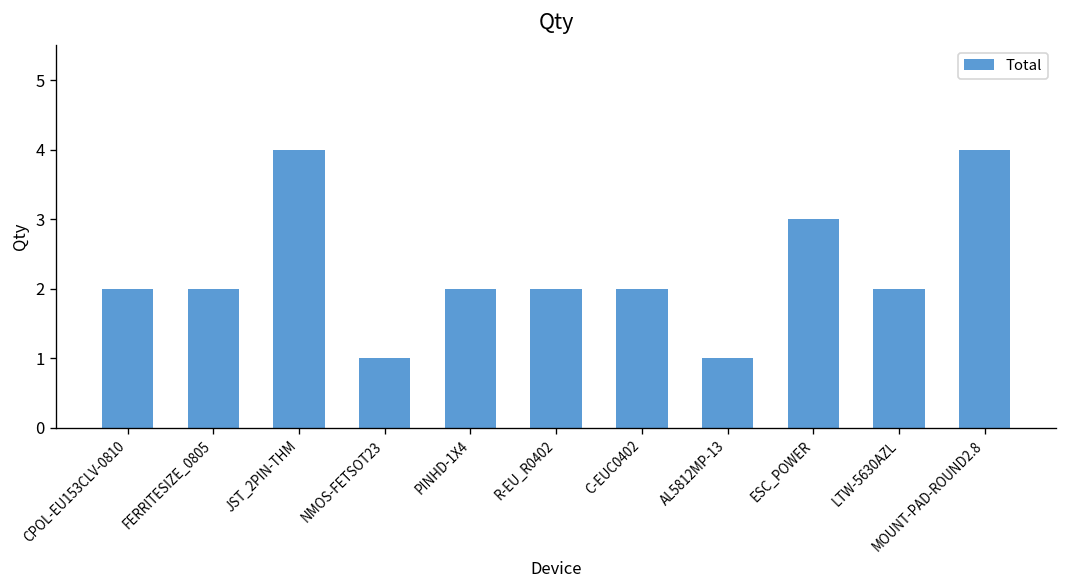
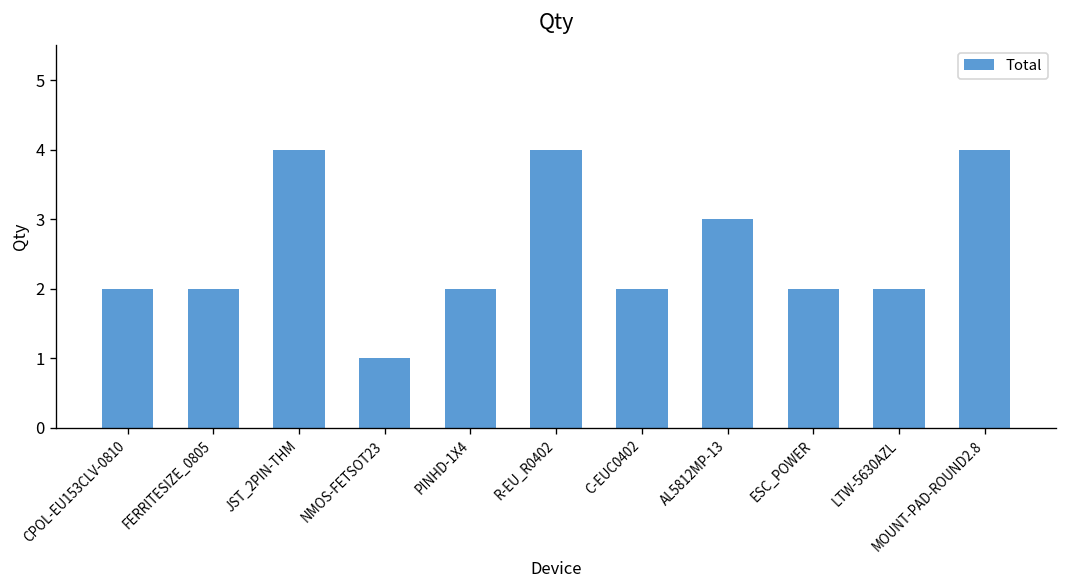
  {
    "CPOL-EU153CLV-0810": 2,
    "FERRITESIZE_0805": 2,
    "JST_2PIN-THM": 4,
    "NMOS-FETSOT23": 1,
    "PINHD-1X4": 2,
-   "R-EU_R0402": 2,
+   "R-EU_R0402": 4,
    "C-EUC0402": 2,
-   "AL5812MP-13": 1,
-   "ESC_POWER": 3,
+   "AL5812MP-13": 3,
+   "ESC_POWER": 2,
    "LTW-5630AZL": 2,
    "MOUNT-PAD-ROUND2.8": 4
  }
